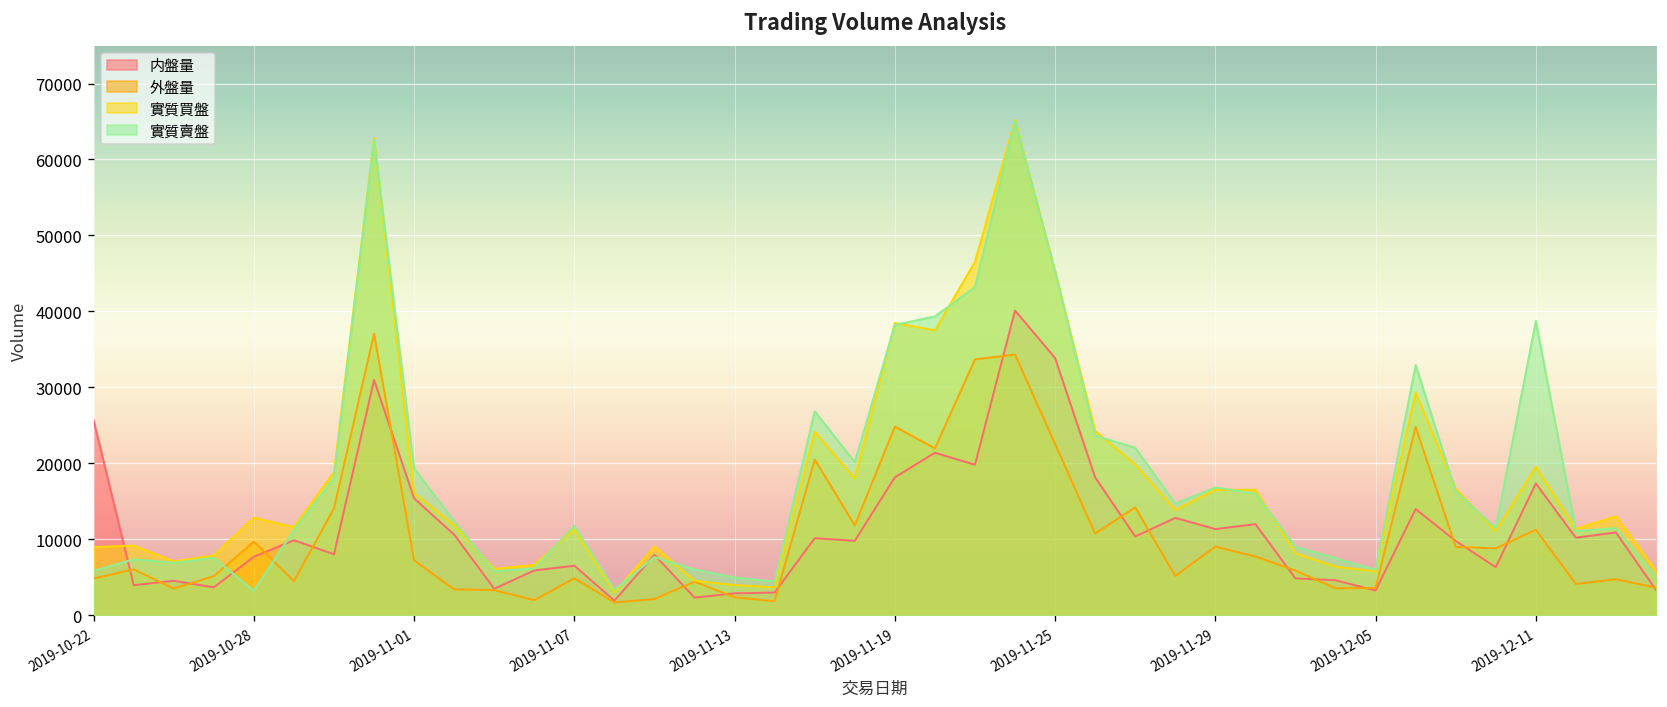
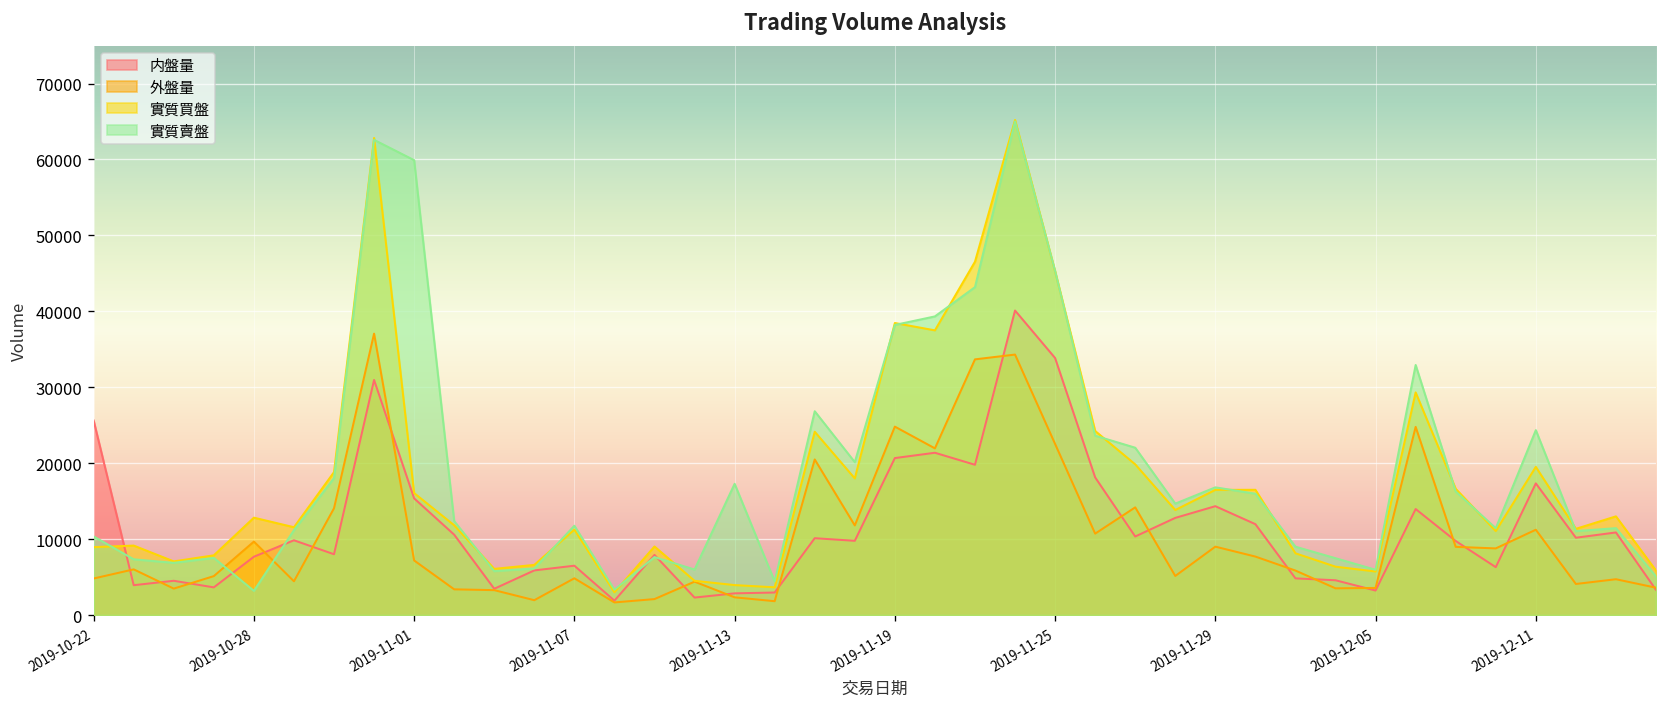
  {
    "内盤量": {
      "2019-10-22": 26000,
      "2019-10-28": 8000,
      "2019-11-01": 15000,
      "2019-11-07": 7000,
      "2019-11-13": 3000,
-     "2019-11-19": 18000,
+     "2019-11-19": 21000,
      "2019-11-25": 34000,
-     "2019-11-29": 11000,
+     "2019-11-29": 14000,
      "2019-12-11": 17000
    },
    "實質賣盤": {
-     "2019-10-22": 6000,
+     "2019-10-22": 10000,
      "2019-10-28": 3000,
-     "2019-11-01": 19000,
+     "2019-11-01": 60000,
      "2019-11-07": 12000,
-     "2019-11-13": 5000,
-     "2019-12-11": 39000
+     "2019-11-13": 17000,
+     "2019-12-11": 24000
    }
  }
